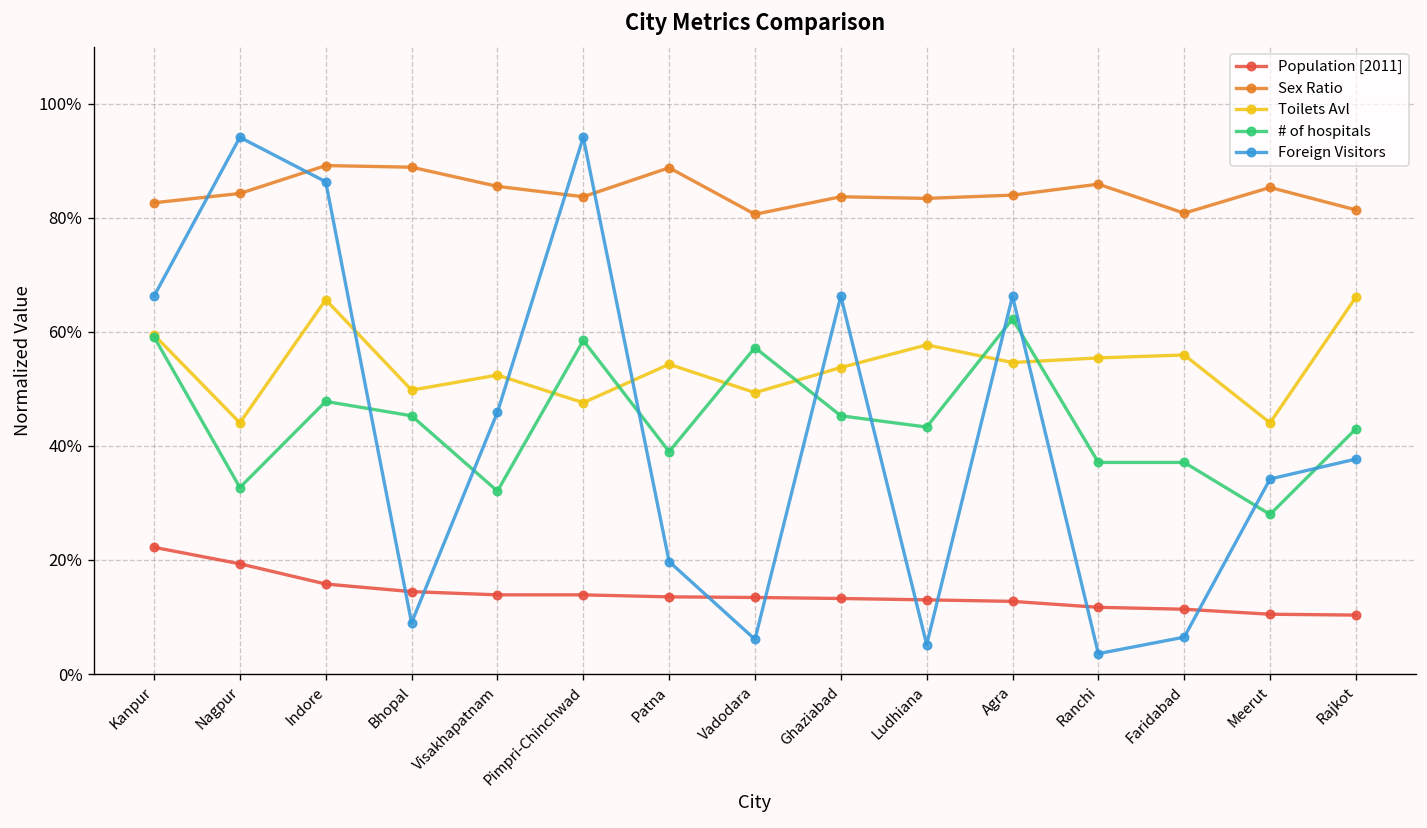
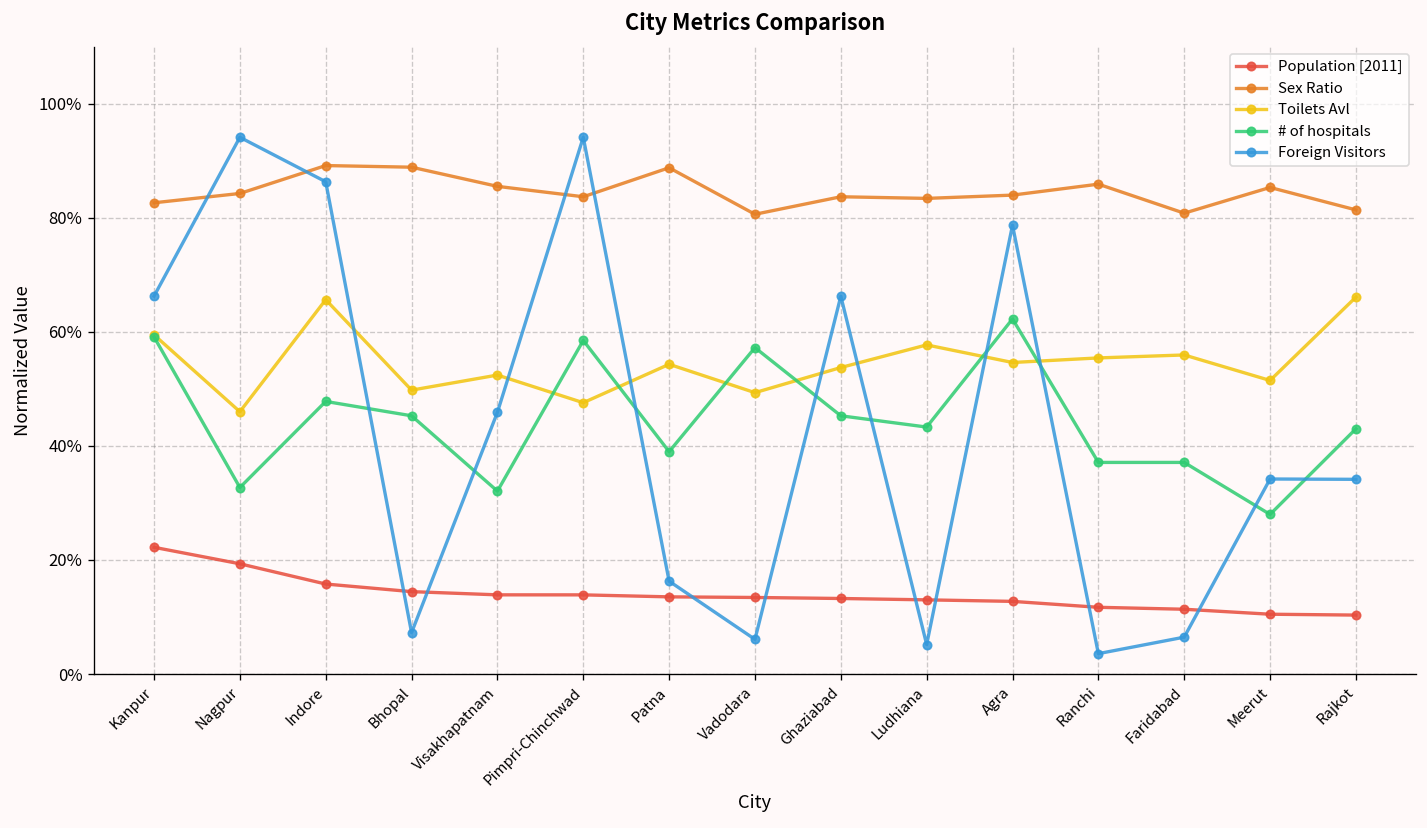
  {
    "Toilets Avl": {
-     "Nagpur": "44%",
+     "Nagpur": "46%",
      "Indore": "66%",
      "Bhopal": "50%",
      "Visakhapatnam": "52%",
      "Pimpri-Chinchwad": "48%",
      "Patna": "54%",
      "Vadodara": "49%",
      "Ghaziabad": "54%",
      "Ludhiana": "58%",
      "Agra": "55%",
      "Ranchi": "55%",
      "Faridabad": "56%",
-     "Meerut": "44%",
+     "Meerut": "51%",
      "Rajkot": "66%"
    },
    "# of hospitals": {
      "Nagpur": "33%",
      "Indore": "48%",
      "Bhopal": "45%",
      "Visakhapatnam": "32%",
      "Pimpri-Chinchwad": "58%",
      "Patna": "39%",
      "Vadodara": "57%",
      "Ghaziabad": "45%",
      "Ludhiana": "43%",
      "Agra": "62%",
      "Ranchi": "37%",
      "Faridabad": "37%",
      "Meerut": "28%",
      "Rajkot": "43%"
    },
    "Foreign Visitors": {
      "Kanpur": "66%",
      "Nagpur": "94%",
      "Indore": "86%",
-     "Bhopal": "9%",
+     "Bhopal": "7%",
      "Visakhapatnam": "46%",
      "Pimpri-Chinchwad": "94%",
-     "Patna": "20%",
+     "Patna": "16%",
      "Vadodara": "6%",
      "Ghaziabad": "66%",
      "Ludhiana": "5%",
-     "Agra": "66%",
+     "Agra": "79%",
      "Ranchi": "4%",
      "Faridabad": "6%",
      "Meerut": "34%",
-     "Rajkot": "38%"
+     "Rajkot": "34%"
    }
  }
